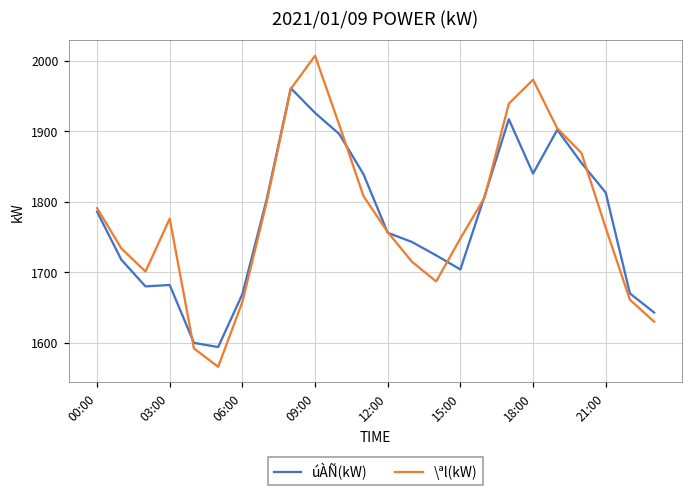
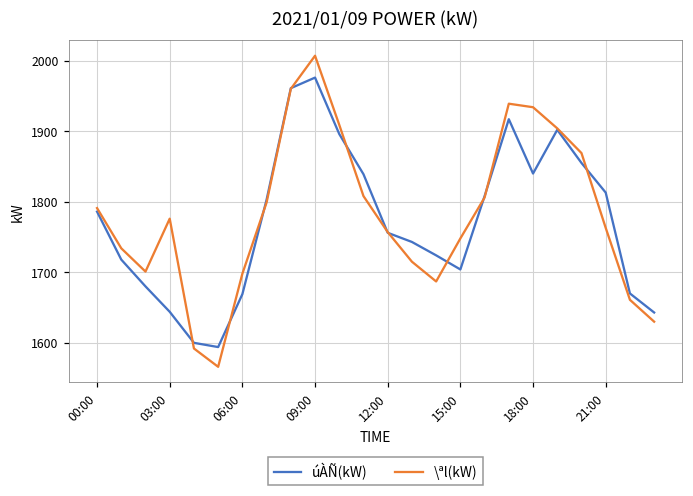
  {
    "úÀÑ(kW)": {
      "00:00": 1790,
-     "03:00": 1680,
+     "03:00": 1640,
      "06:00": 1670,
-     "09:00": 1930,
+     "09:00": 1980,
      "15:00": 1700,
      "18:00": 1840,
      "21:00": 1810
    },
    "\\ªl(kW)": {
      "00:00": 1790,
      "03:00": 1780,
-     "06:00": 1660,
+     "06:00": 1700,
      "09:00": 2010,
      "15:00": 1750,
-     "18:00": 1970,
+     "18:00": 1930,
      "21:00": 1760
    }
  }
